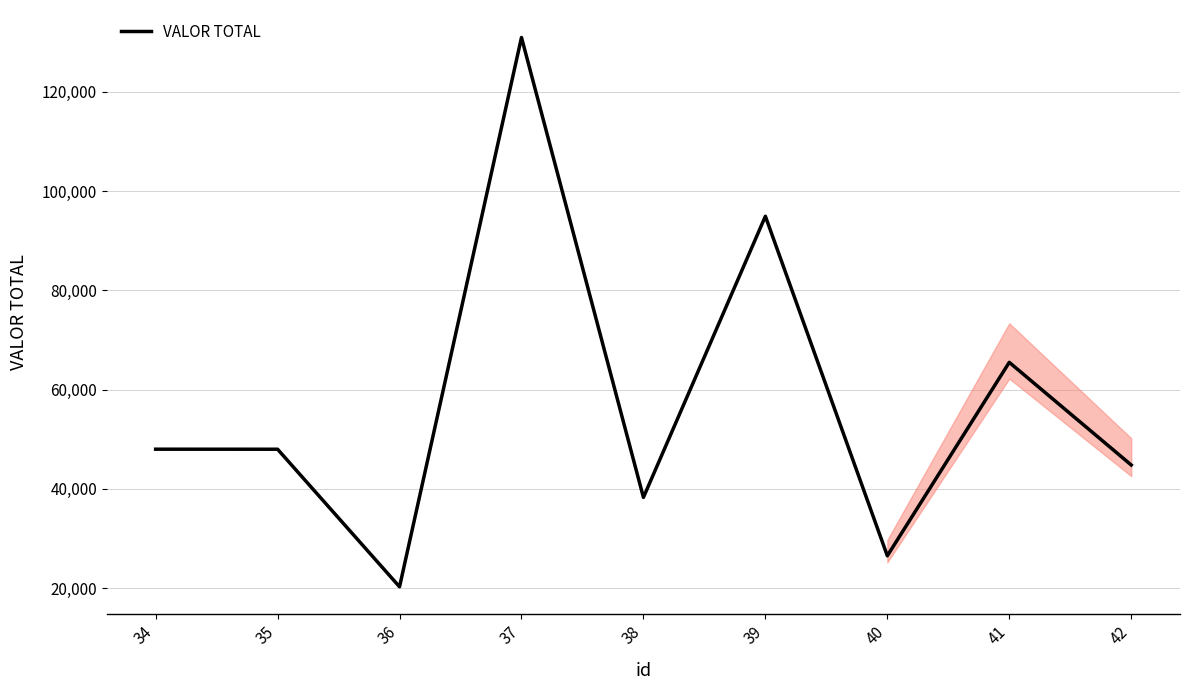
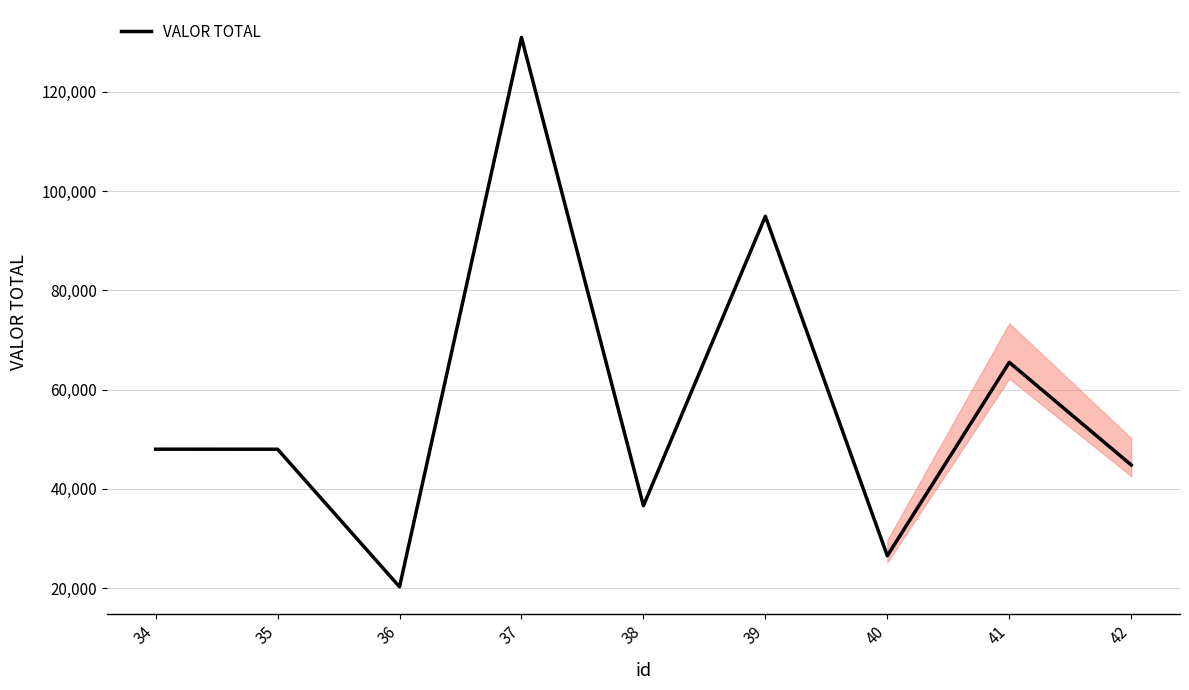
  {
    "VALOR TOTAL": {
      "34": "48,000",
      "35": "48,000",
      "36": "20,000",
      "37": "131,000",
-     "38": "38,000",
+     "38": "37,000",
      "39": "95,000",
      "40": "27,000",
      "41": "65,000",
      "42": "45,000"
    }
  }
